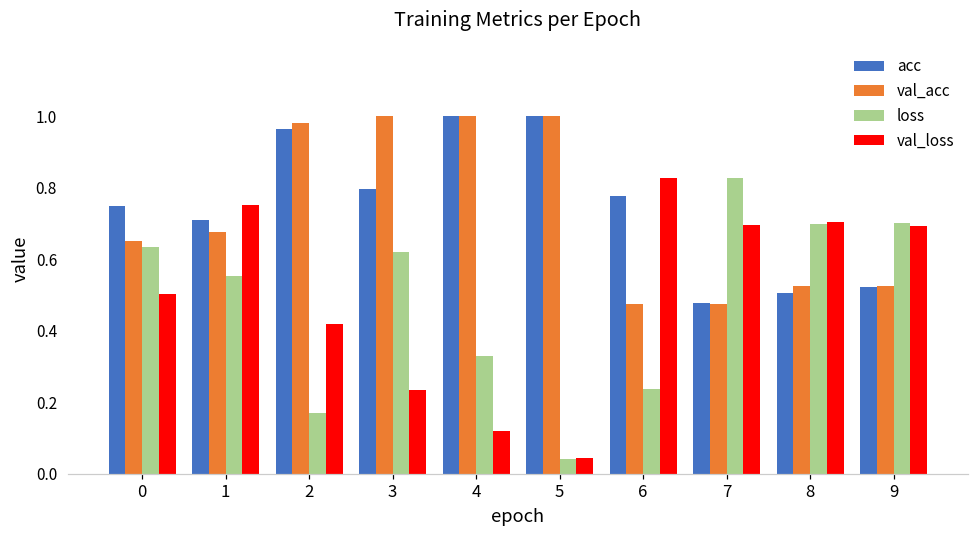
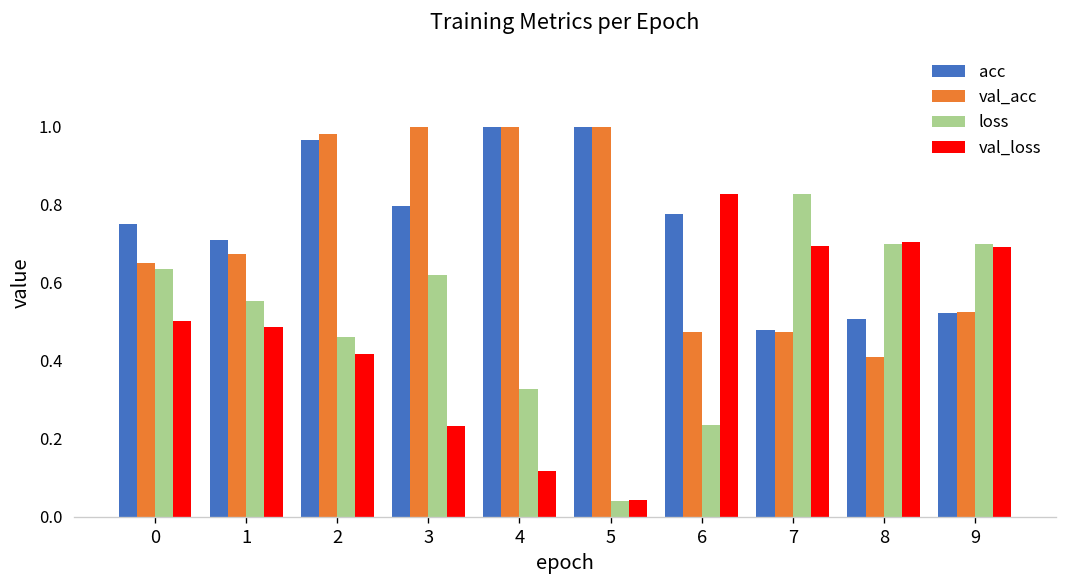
  {
    "acc": {
      "0": 0.75,
      "1": 0.71,
      "2": 0.97,
      "3": 0.80,
      "4": 1.00,
      "5": 1.00,
      "6": 0.78,
      "7": 0.48,
      "8": 0.51,
      "9": 0.52
    },
    "val_acc": {
      "0": 0.65,
      "1": 0.68,
      "2": 0.98,
      "3": 1.00,
      "4": 1.00,
      "5": 1.00,
      "6": 0.48,
      "7": 0.48,
-     "8": 0.53,
+     "8": 0.41,
      "9": 0.53
    },
    "loss": {
      "0": 0.63,
      "1": 0.55,
-     "2": 0.17,
+     "2": 0.46,
      "3": 0.62,
      "4": 0.33,
      "5": 0.04,
      "6": 0.24,
      "7": 0.83,
      "8": 0.70,
      "9": 0.70
    },
    "val_loss": {
      "0": 0.50,
-     "1": 0.75,
+     "1": 0.49,
      "2": 0.42,
      "3": 0.23,
      "4": 0.12,
      "5": 0.04,
      "6": 0.83,
      "7": 0.69,
      "8": 0.70,
      "9": 0.69
    }
  }
